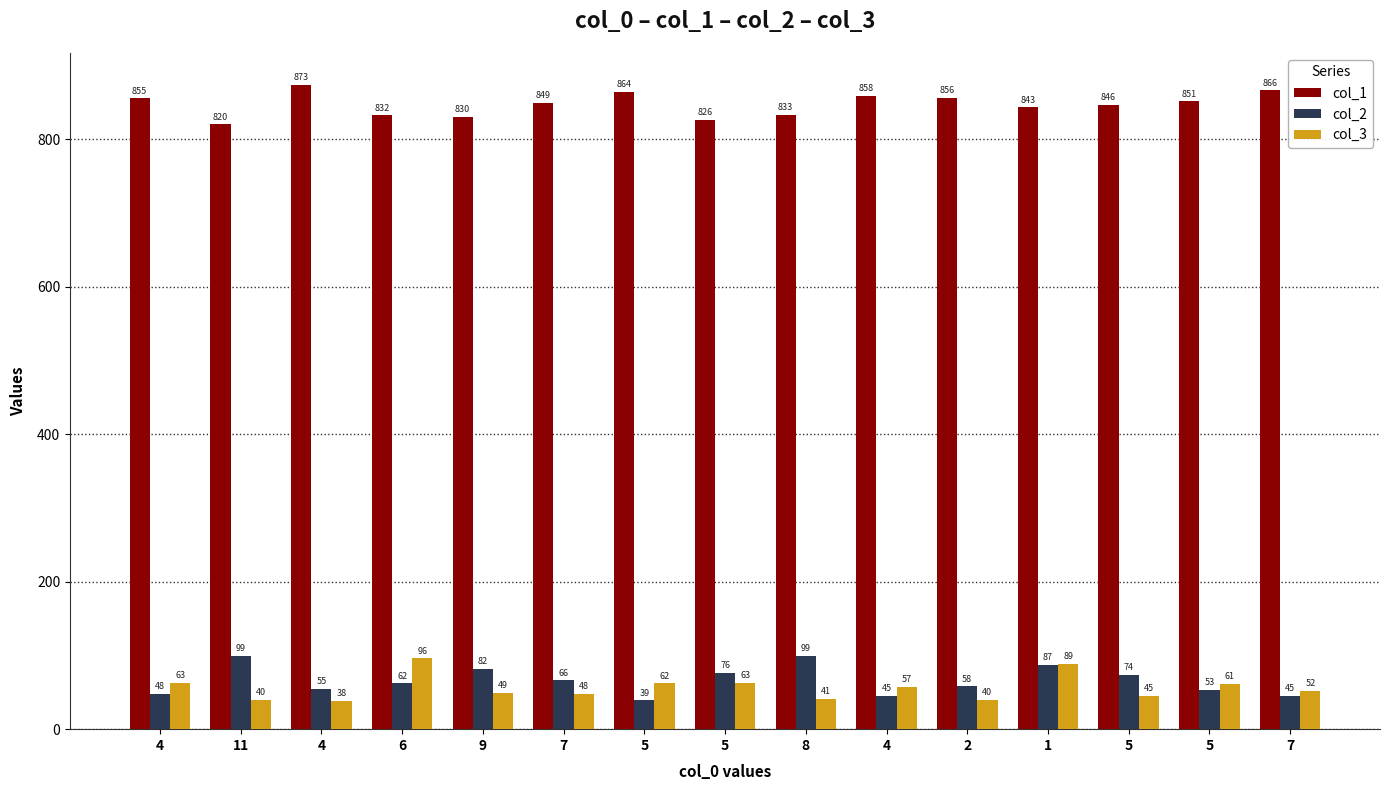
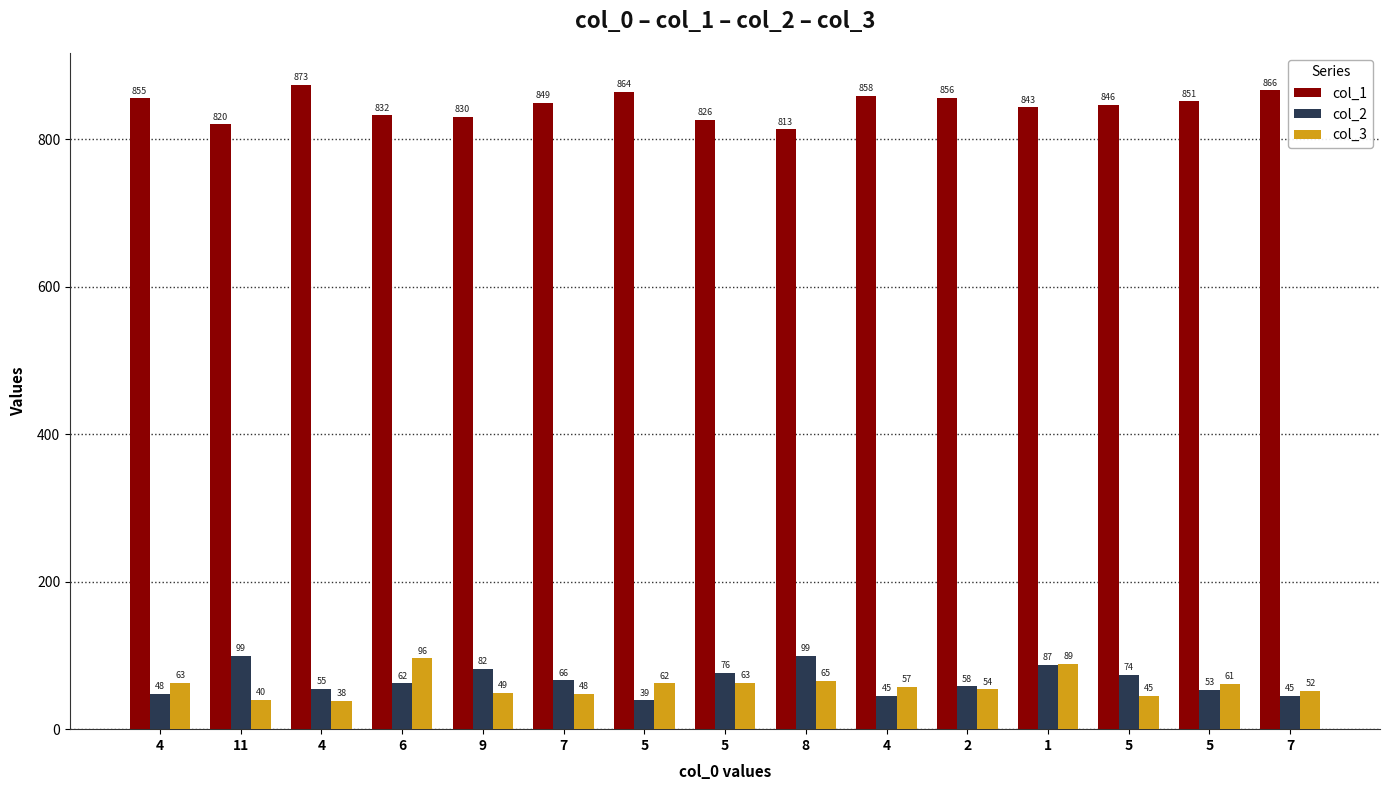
  {
    "col_1": {
      "11": 820,
      "6": 832,
      "9": 830,
-     "8": 833,
+     "8": 813,
      "2": 856,
      "1": 843
    },
    "col_2": {
      "11": 99,
      "6": 62,
      "9": 82,
      "8": 99,
      "2": 58,
      "1": 87
    },
    "col_3": {
      "11": 40,
      "6": 96,
      "9": 49,
-     "8": 41,
-     "2": 40,
+     "8": 65,
+     "2": 54,
      "1": 89
    }
  }
